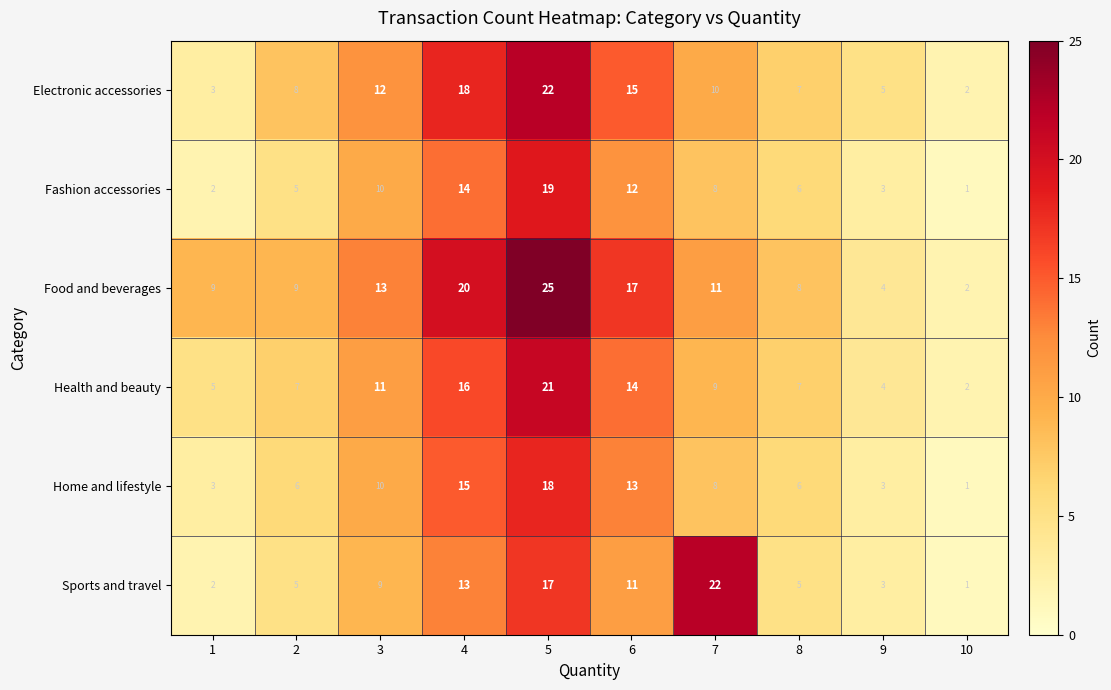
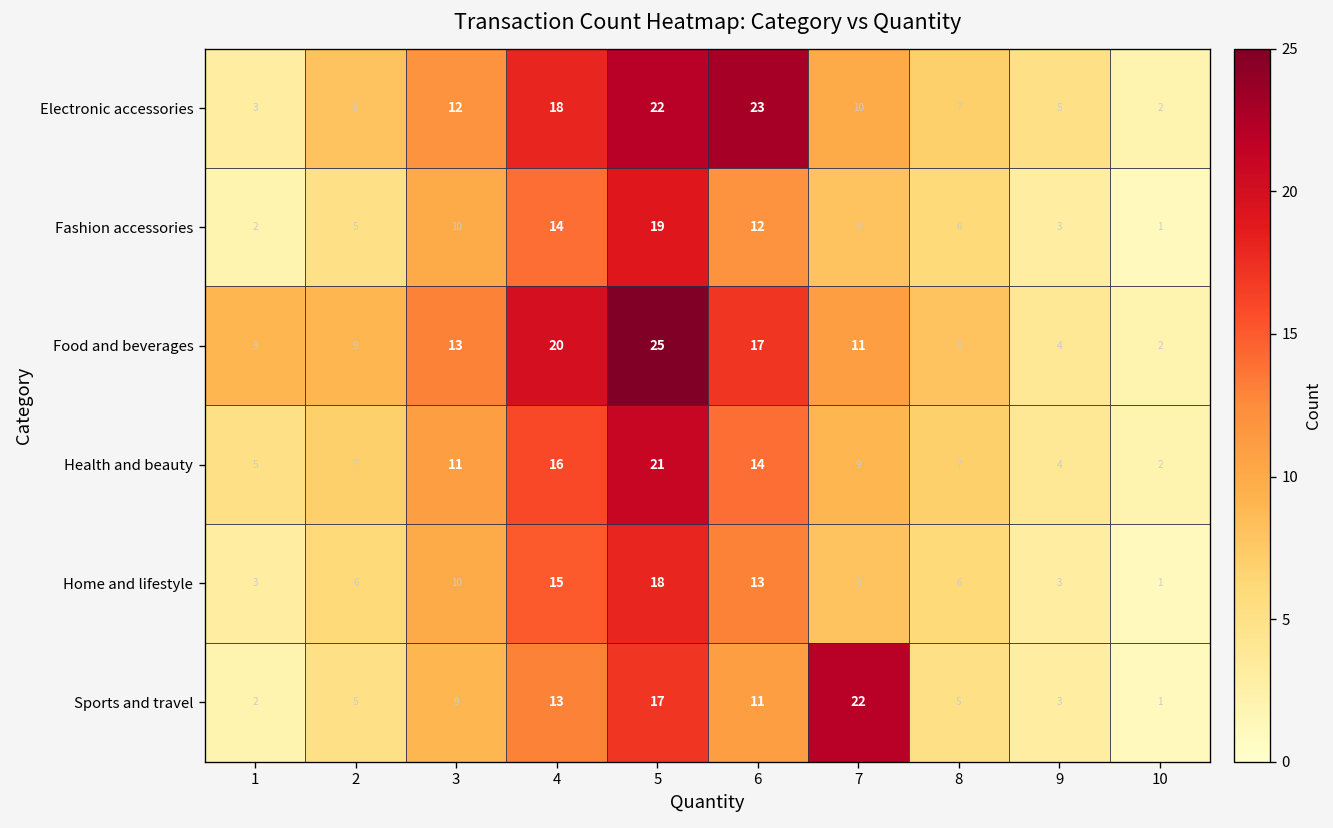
  {
    "Electronic accessories": {
      "1": 3,
      "2": 8,
      "3": 12,
      "4": 18,
      "5": 22,
-     "6": 15,
+     "6": 23,
      "7": 10,
      "8": 7,
      "9": 5,
      "10": 2
    },
    "Fashion accessories": {
      "1": 2,
      "2": 5,
      "3": 10,
      "4": 14,
      "5": 19,
      "6": 12,
      "7": 8,
      "8": 6,
      "9": 3,
      "10": 1
    },
    "Food and beverages": {
      "1": 9,
      "2": 9,
      "3": 13,
      "4": 20,
      "5": 25,
      "6": 17,
      "7": 11,
      "8": 8,
      "9": 4,
      "10": 2
    },
    "Health and beauty": {
      "1": 5,
      "2": 7,
      "3": 11,
      "4": 16,
      "5": 21,
      "6": 14,
      "7": 9,
      "8": 7,
      "9": 4,
      "10": 2
    },
    "Home and lifestyle": {
      "1": 3,
      "2": 6,
      "3": 10,
      "4": 15,
      "5": 18,
      "6": 13,
      "7": 8,
      "8": 6,
      "9": 3,
      "10": 1
    },
    "Sports and travel": {
      "1": 2,
      "2": 5,
      "3": 9,
      "4": 13,
      "5": 17,
      "6": 11,
      "7": 22,
      "8": 5,
      "9": 3,
      "10": 1
    }
  }
